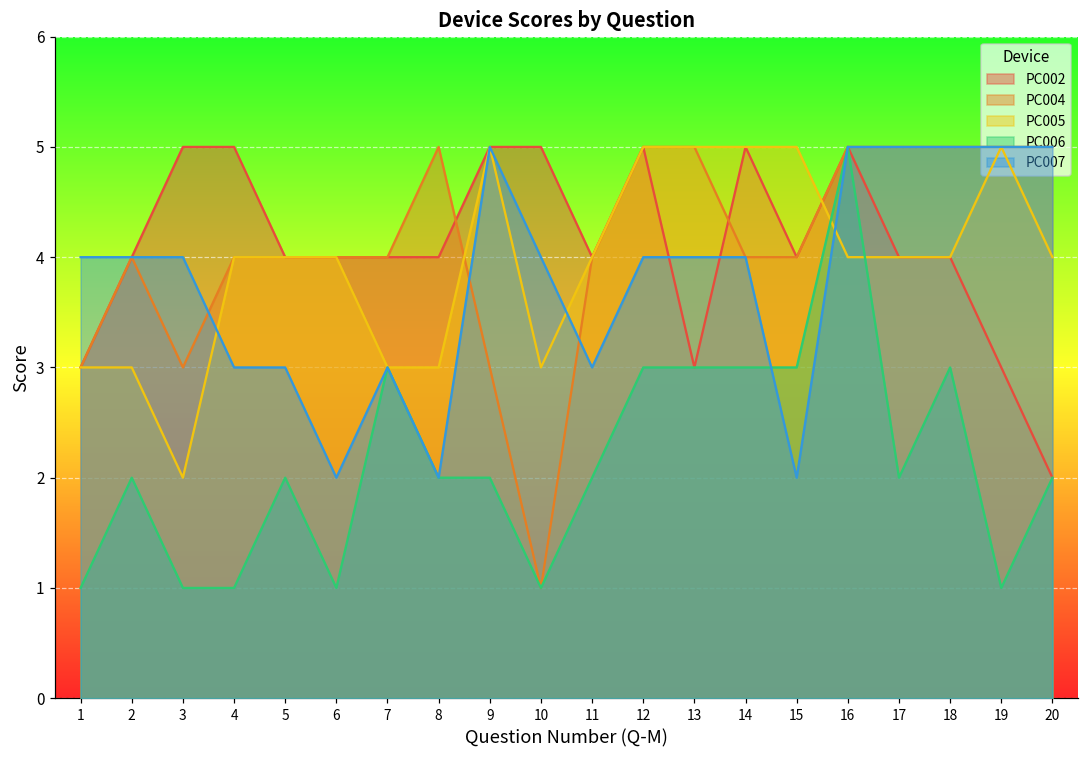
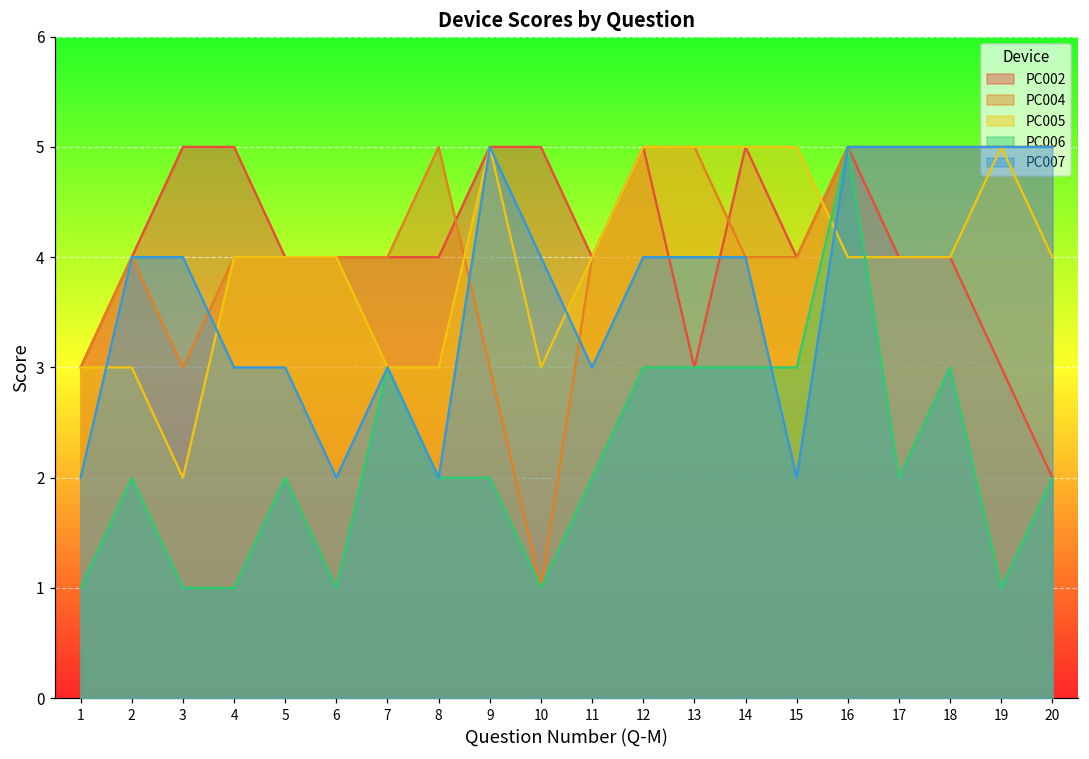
  {
    "PC006": {
      "1": 1,
      "2": 2,
      "3": 1,
      "4": 1,
      "5": 2,
      "6": 1,
      "9": 2,
      "11": 2,
      "12": 3,
      "14": 3,
      "15": 3,
      "17": 2,
      "18": 3,
      "19": 1
    },
    "PC007": {
-     "1": 4,
+     "1": 2,
      "3": 4,
      "4": 3,
      "5": 3,
      "6": 2,
      "10": 4,
      "11": 3,
      "12": 4,
      "13": 4,
      "15": 2
    }
  }
